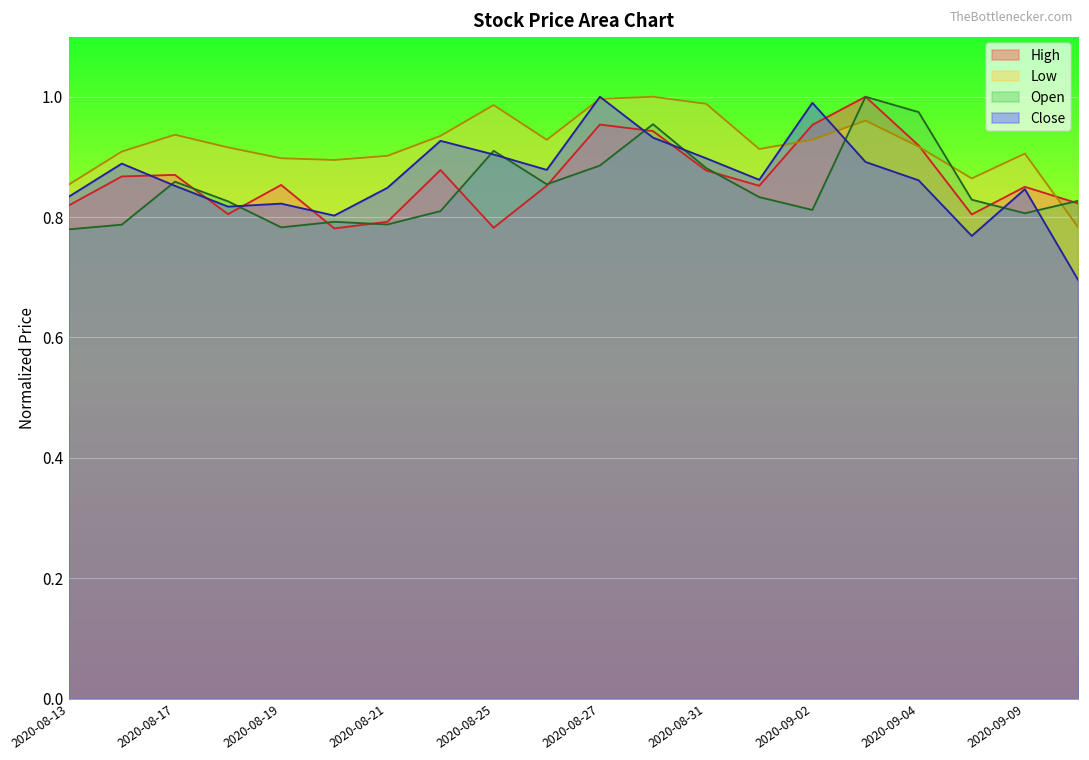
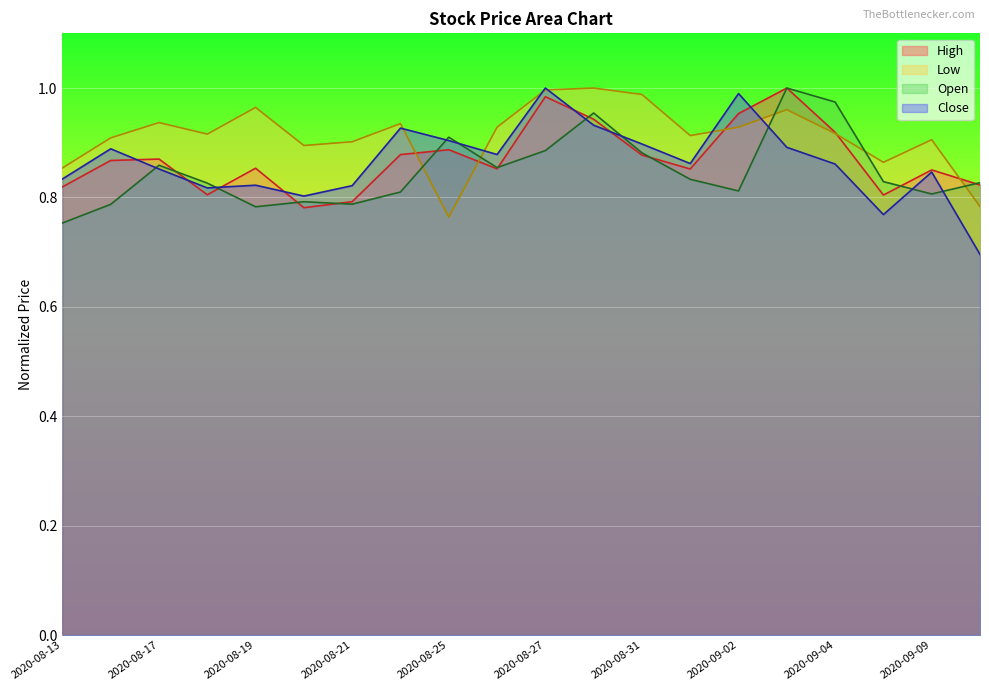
  {
    "High": {
      "2020-08-13": 0.82,
      "2020-08-17": 0.87,
      "2020-08-19": 0.85,
-     "2020-08-25": 0.78,
-     "2020-08-27": 0.95,
+     "2020-08-25": 0.89,
+     "2020-08-27": 0.98,
      "2020-09-02": 0.95
    },
    "Low": {
      "2020-08-13": 0.85,
      "2020-08-17": 0.94,
-     "2020-08-19": 0.90,
+     "2020-08-19": 0.96,
      "2020-08-21": 0.90,
-     "2020-08-25": 0.99,
+     "2020-08-25": 0.76,
      "2020-08-31": 0.99,
      "2020-09-02": 0.93,
      "2020-09-09": 0.91
    },
    "Open": {
-     "2020-08-13": 0.78,
+     "2020-08-13": 0.75,
      "2020-08-17": 0.86,
      "2020-08-19": 0.78,
      "2020-08-25": 0.91,
      "2020-08-27": 0.89,
      "2020-09-02": 0.81,
      "2020-09-04": 0.97,
      "2020-09-09": 0.81
    },
    "Close": {
      "2020-08-13": 0.83,
      "2020-08-17": 0.85,
      "2020-08-19": 0.82,
-     "2020-08-21": 0.85,
+     "2020-08-21": 0.82,
      "2020-08-25": 0.90,
      "2020-08-31": 0.90,
      "2020-09-02": 0.99,
      "2020-09-04": 0.86
    }
  }
